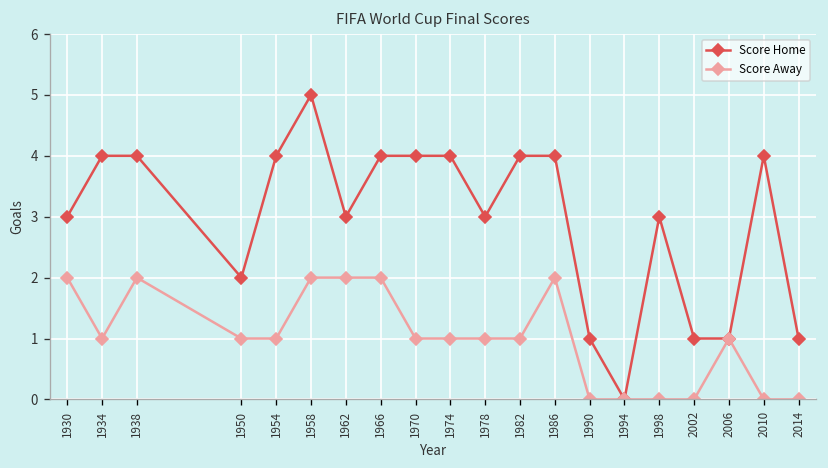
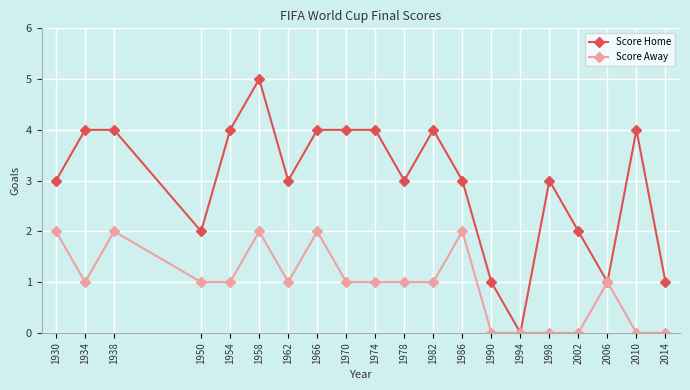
  {
    "Score Home": {
      "1930": 3,
      "1934": 4,
      "1938": 4,
      "1950": 2,
      "1954": 4,
      "1958": 5,
      "1962": 3,
      "1966": 4,
      "1970": 4,
      "1974": 4,
      "1978": 3,
      "1982": 4,
-     "1986": 4,
+     "1986": 3,
      "1990": 1,
      "1998": 3,
-     "2002": 1,
+     "2002": 2,
      "2010": 4,
      "2014": 1
    },
    "Score Away": {
      "1930": 2,
      "1934": 1,
      "1938": 2,
      "1950": 1,
      "1954": 1,
      "1958": 2,
-     "1962": 2,
+     "1962": 1,
      "1966": 2,
      "1970": 1,
      "1974": 1,
      "1978": 1,
      "1982": 1,
      "1986": 2,
      "1990": 0,
      "1998": 0,
      "2002": 0,
      "2010": 0,
      "2014": 0
    }
  }
